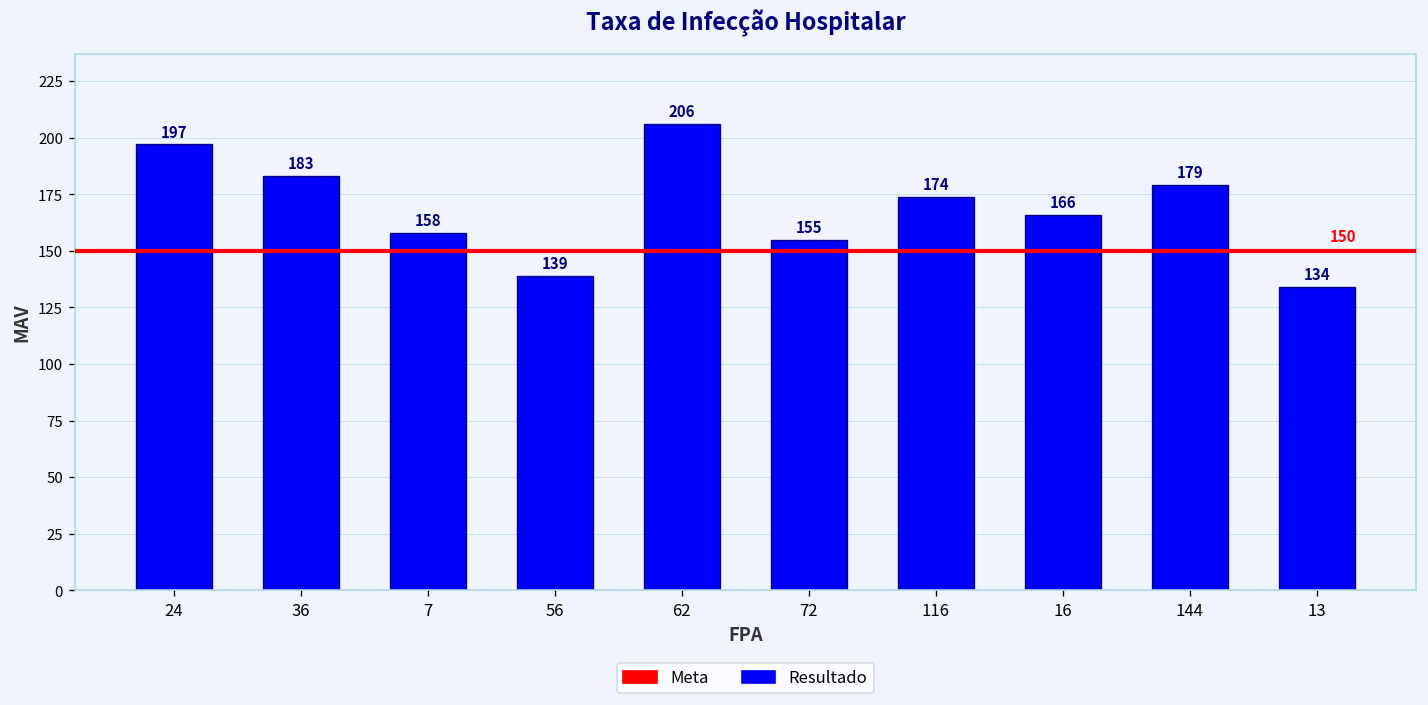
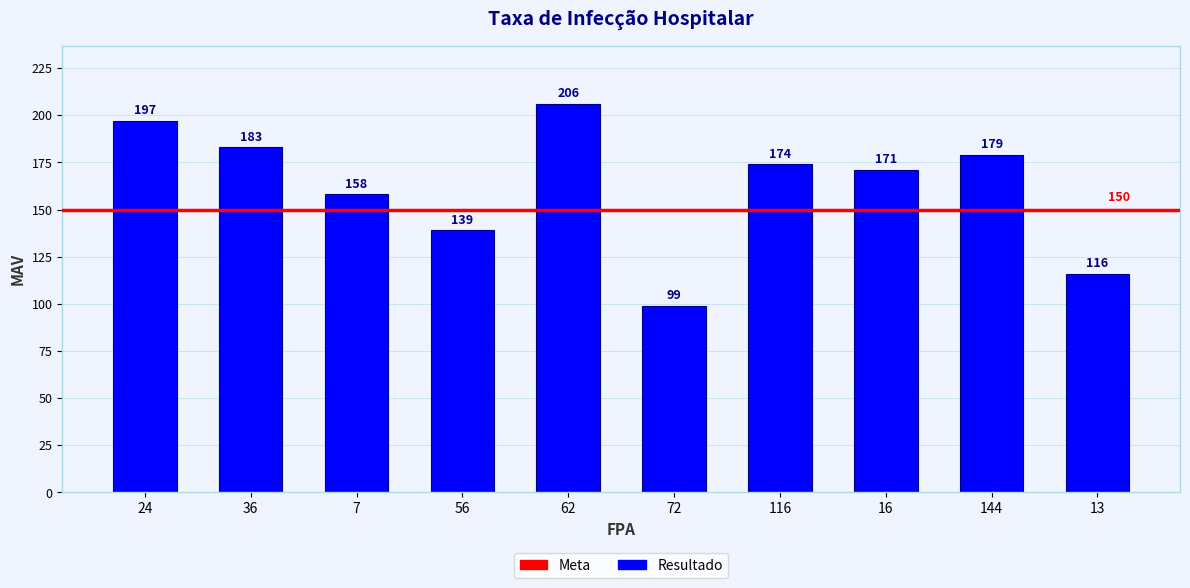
  {
    "24": 197,
    "36": 183,
    "7": 158,
    "56": 139,
    "62": 206,
-   "72": 155,
+   "72": 99,
    "116": 174,
-   "16": 166,
+   "16": 171,
    "144": 179,
-   "13": 134
+   "13": 116
  }
